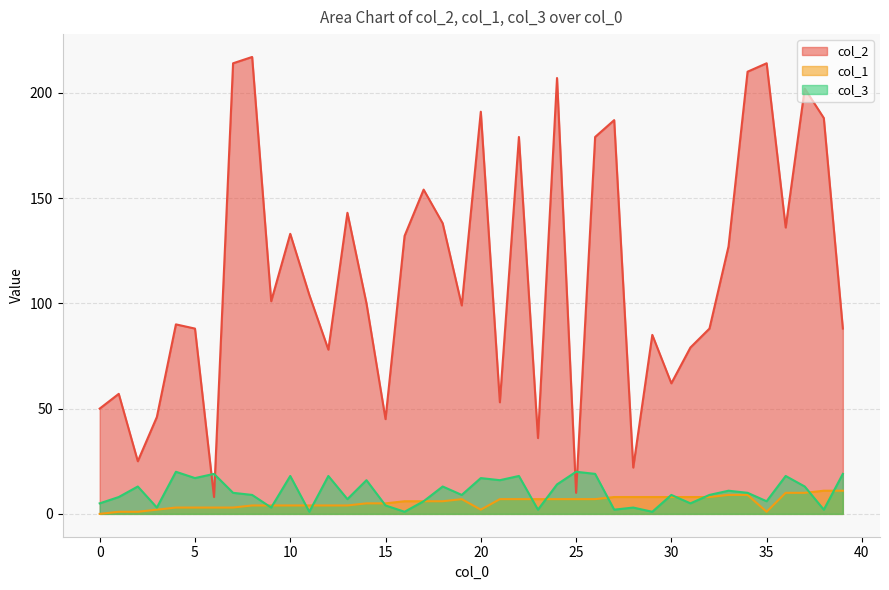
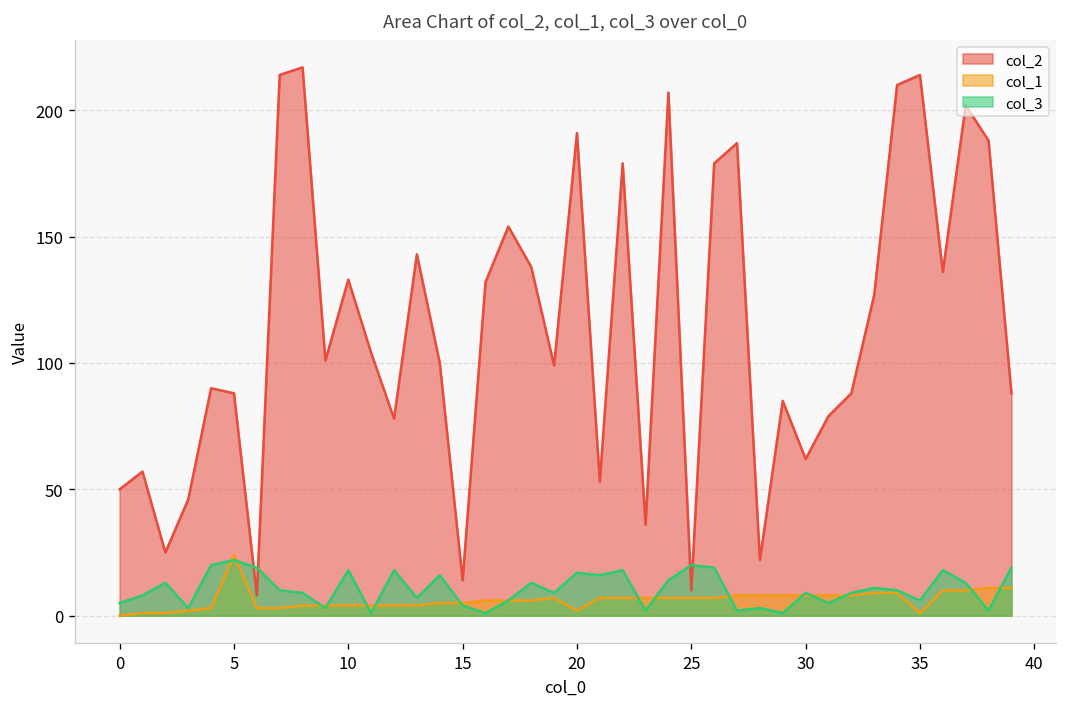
  {
    "col_2": {
      "0": 50,
      "5": 88,
      "10": 133,
-     "15": 45,
+     "15": 14,
      "20": 191,
      "25": 10,
      "30": 62,
      "35": 214
    },
    "col_1": {
      "0": 0,
-     "5": 3,
+     "5": 24,
      "10": 4,
      "20": 2,
      "25": 7,
      "35": 1
    },
    "col_3": {
      "0": 5,
-     "5": 17,
+     "5": 22,
      "10": 18,
      "20": 17,
      "25": 20,
      "35": 6
    }
  }
